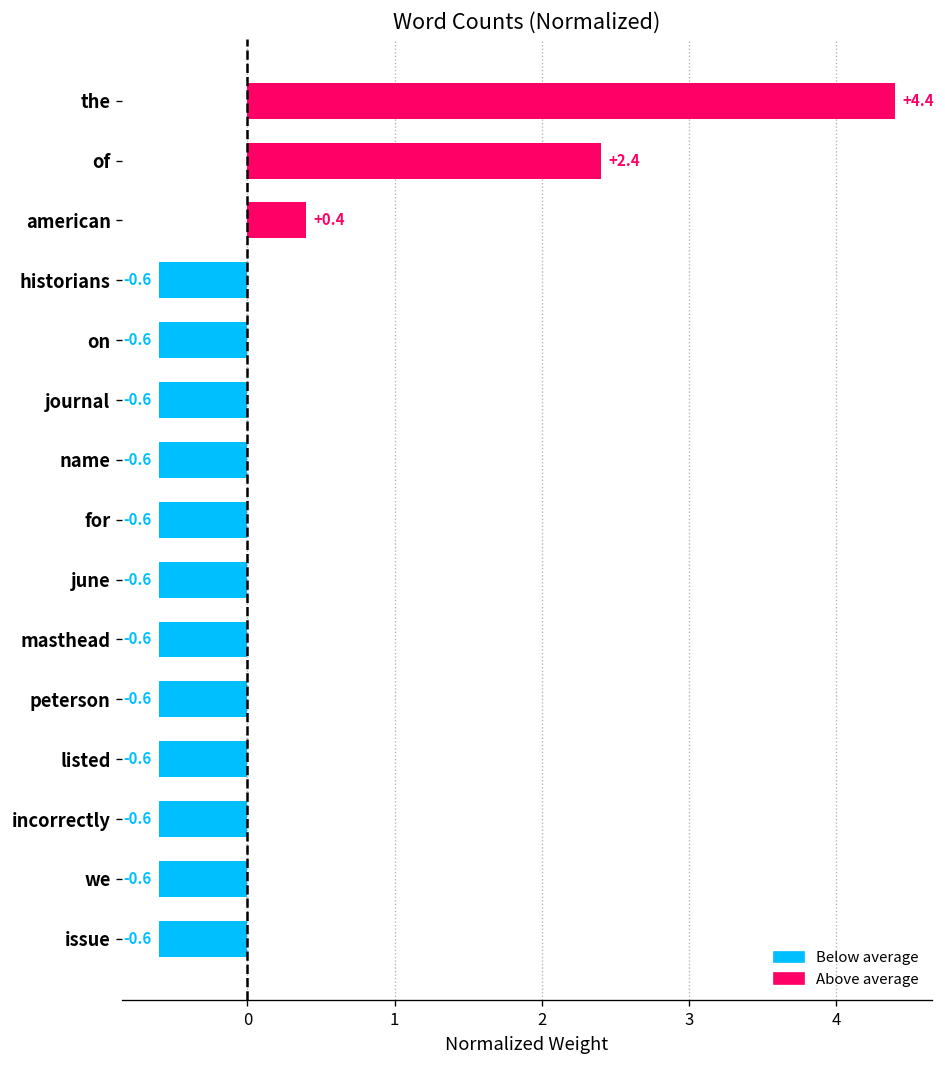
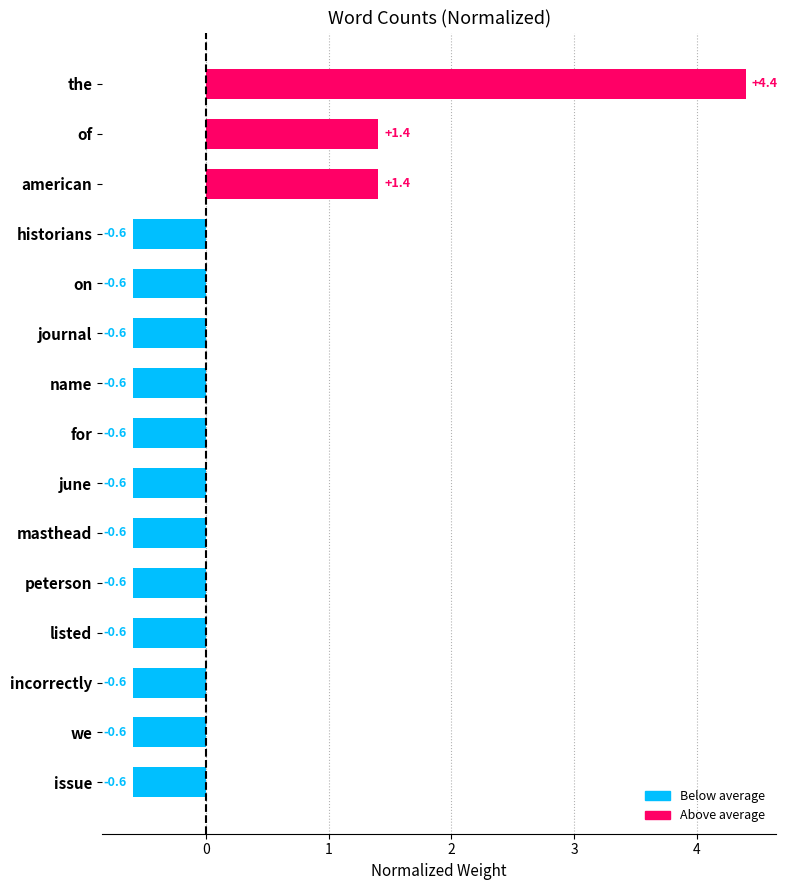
  {
    "the": "+4.4",
-   "of": "+2.4",
-   "american": "+0.4",
+   "of": "+1.4",
+   "american": "+1.4",
    "historians": "-0.6",
    "on": "-0.6",
    "journal": "-0.6",
    "name": "-0.6",
    "for": "-0.6",
    "june": "-0.6",
    "masthead": "-0.6",
    "peterson": "-0.6",
    "listed": "-0.6",
    "incorrectly": "-0.6",
    "we": "-0.6",
    "issue": "-0.6"
  }
